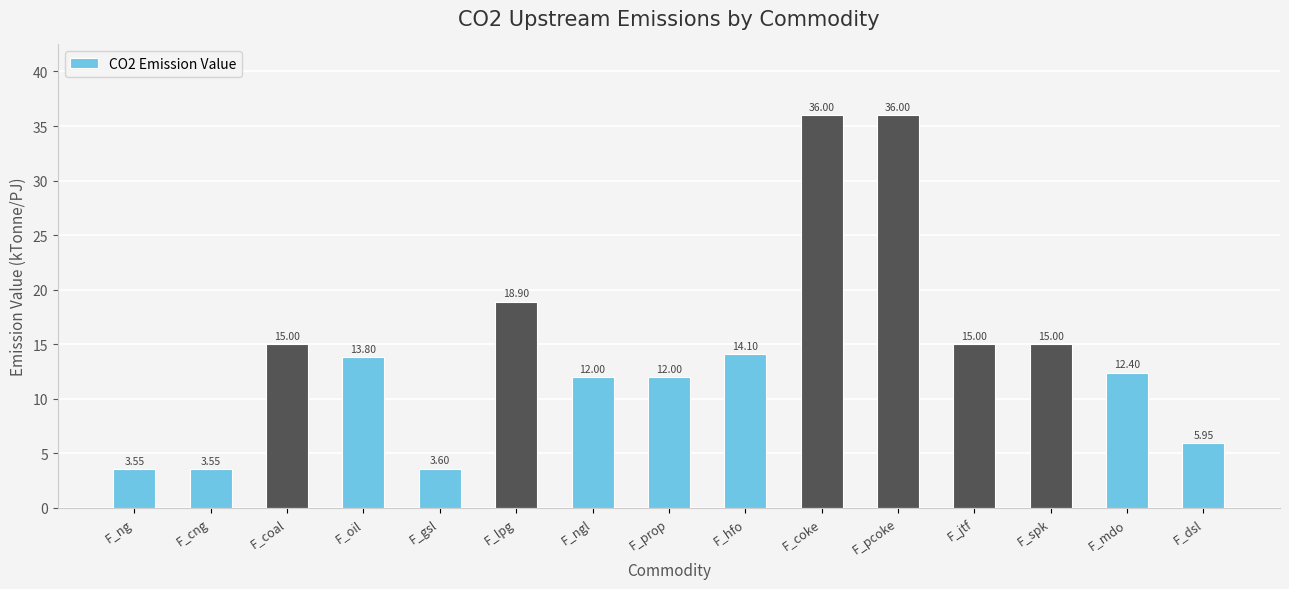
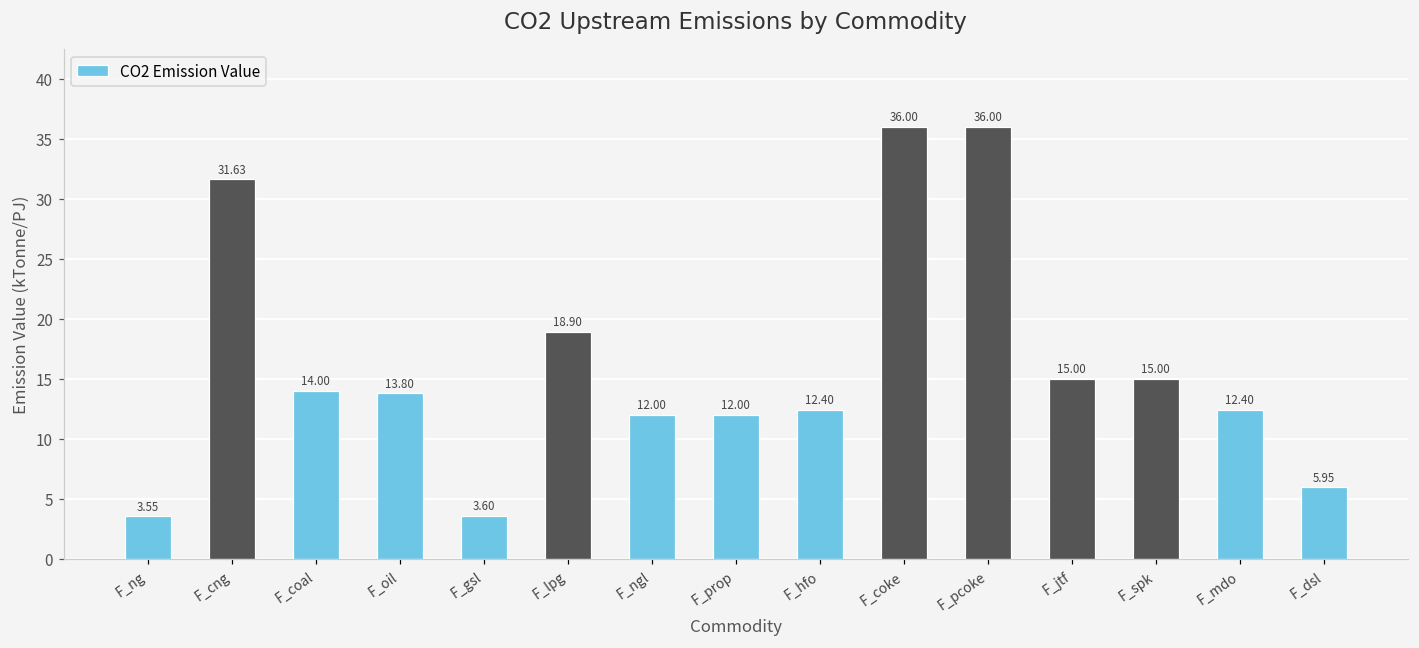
  {
    "F_ng": 3.55,
-   "F_cng": 3.55,
-   "F_coal": 15.00,
+   "F_cng": 31.63,
+   "F_coal": 14.00,
    "F_oil": 13.80,
    "F_gsl": 3.60,
    "F_lpg": 18.90,
    "F_ngl": 12.00,
    "F_prop": 12.00,
-   "F_hfo": 14.10,
+   "F_hfo": 12.40,
    "F_coke": 36.00,
    "F_pcoke": 36.00,
    "F_jtf": 15.00,
    "F_spk": 15.00,
    "F_mdo": 12.40,
    "F_dsl": 5.95
  }
